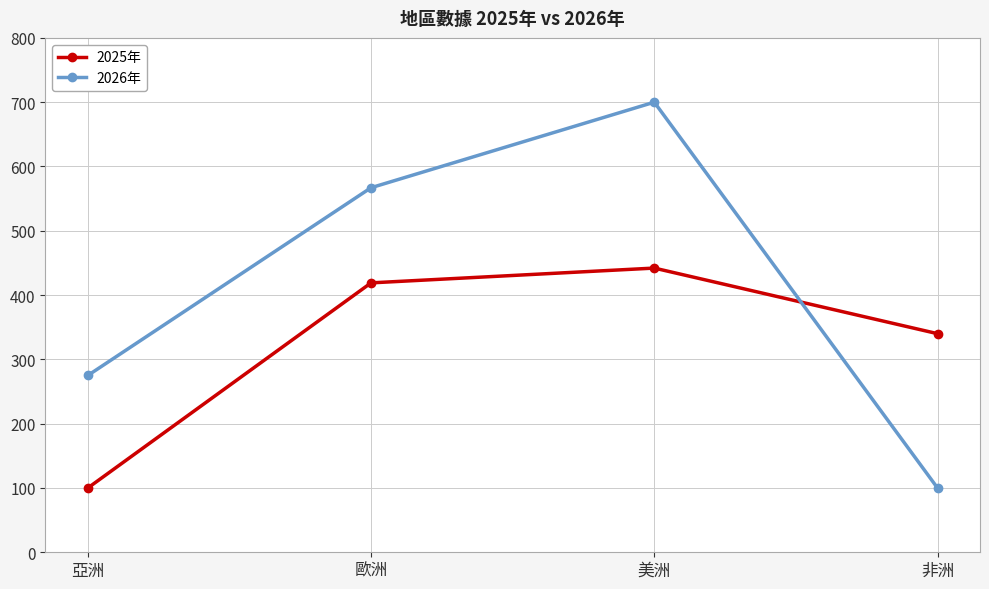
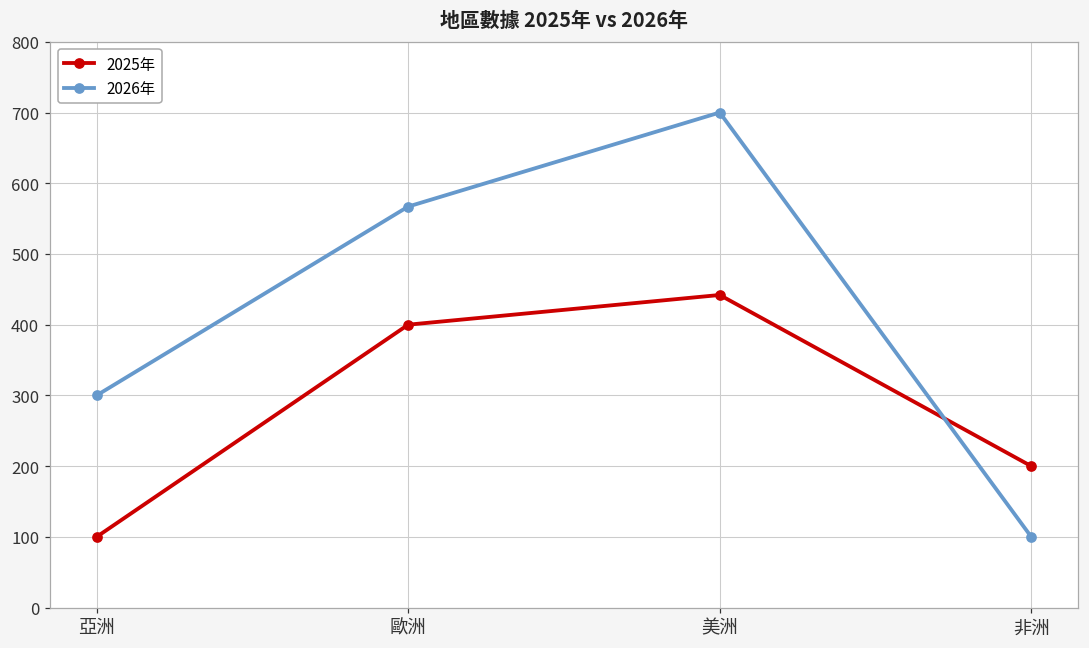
  {
    "2025年": {
      "亞洲": 100,
-     "歐洲": 420,
+     "歐洲": 400,
      "美洲": 440,
-     "非洲": 340
+     "非洲": 200
    },
    "2026年": {
-     "亞洲": 280,
+     "亞洲": 300,
      "歐洲": 570,
      "美洲": 700,
      "非洲": 100
    }
  }
